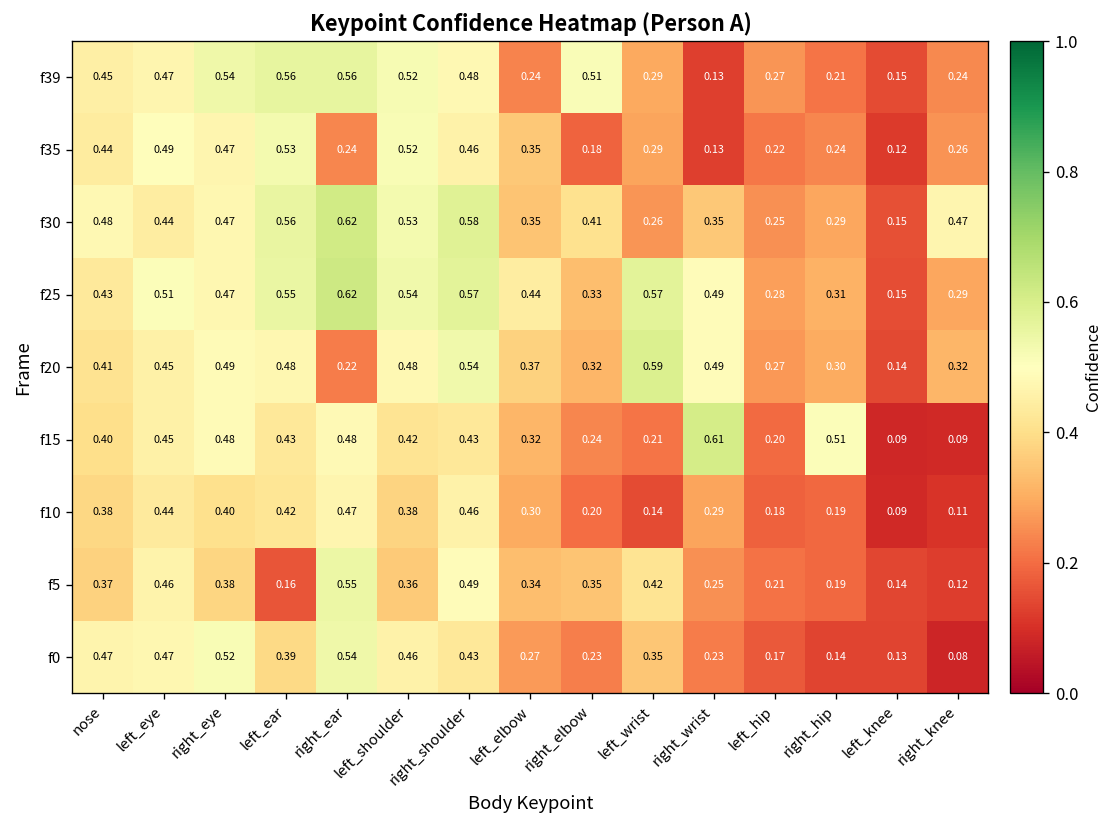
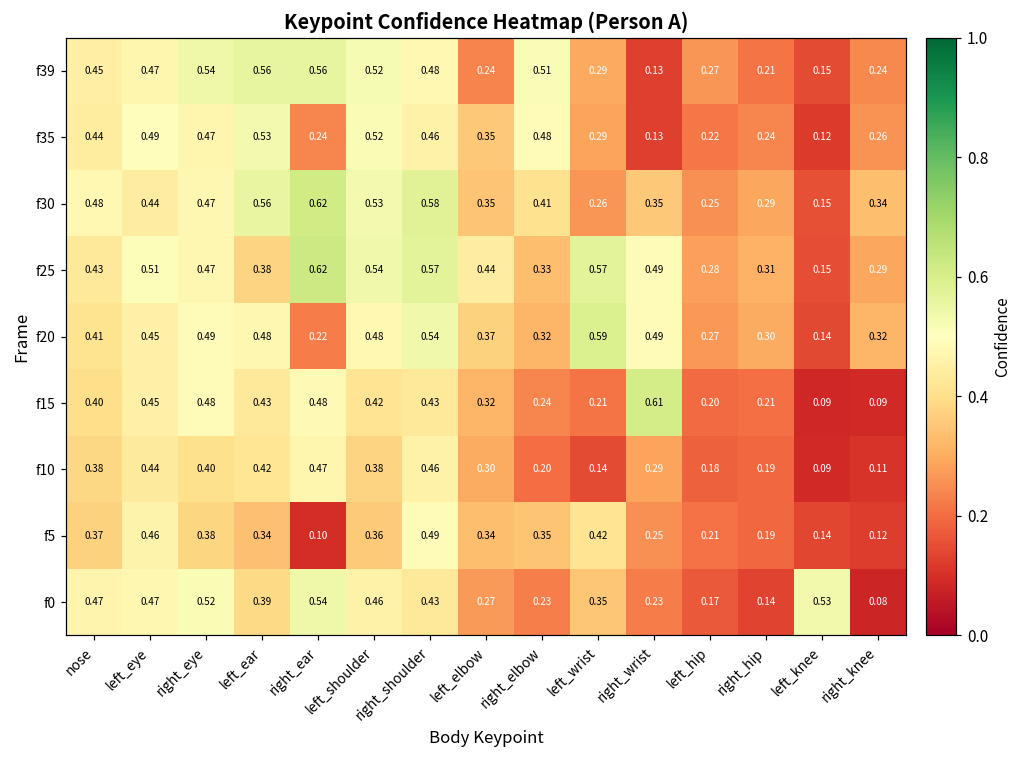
  {
    "f39": {
      "nose": 0.45,
      "left_eye": 0.47,
      "right_eye": 0.54,
      "left_ear": 0.56,
      "right_ear": 0.56,
      "left_shoulder": 0.52,
      "right_shoulder": 0.48,
      "left_elbow": 0.24,
      "right_elbow": 0.51,
      "left_wrist": 0.29,
      "right_wrist": 0.13,
      "left_hip": 0.27,
      "right_hip": 0.21,
      "left_knee": 0.15,
      "right_knee": 0.24
    },
    "f35": {
      "nose": 0.44,
      "left_eye": 0.49,
      "right_eye": 0.47,
      "left_ear": 0.53,
      "right_ear": 0.24,
      "left_shoulder": 0.52,
      "right_shoulder": 0.46,
      "left_elbow": 0.35,
-     "right_elbow": 0.18,
+     "right_elbow": 0.48,
      "left_wrist": 0.29,
      "right_wrist": 0.13,
      "left_hip": 0.22,
      "right_hip": 0.24,
      "left_knee": 0.12,
      "right_knee": 0.26
    },
    "f30": {
      "nose": 0.48,
      "left_eye": 0.44,
      "right_eye": 0.47,
      "left_ear": 0.56,
      "right_ear": 0.62,
      "left_shoulder": 0.53,
      "right_shoulder": 0.58,
      "left_elbow": 0.35,
      "right_elbow": 0.41,
      "left_wrist": 0.26,
      "right_wrist": 0.35,
      "left_hip": 0.25,
      "right_hip": 0.29,
      "left_knee": 0.15,
-     "right_knee": 0.47
+     "right_knee": 0.34
    },
    "f25": {
      "nose": 0.43,
      "left_eye": 0.51,
      "right_eye": 0.47,
-     "left_ear": 0.55,
+     "left_ear": 0.38,
      "right_ear": 0.62,
      "left_shoulder": 0.54,
      "right_shoulder": 0.57,
      "left_elbow": 0.44,
      "right_elbow": 0.33,
      "left_wrist": 0.57,
      "right_wrist": 0.49,
      "left_hip": 0.28,
      "right_hip": 0.31,
      "left_knee": 0.15,
      "right_knee": 0.29
    },
    "f20": {
      "nose": 0.41,
      "left_eye": 0.45,
      "right_eye": 0.49,
      "left_ear": 0.48,
      "right_ear": 0.22,
      "left_shoulder": 0.48,
      "right_shoulder": 0.54,
      "left_elbow": 0.37,
      "right_elbow": 0.32,
      "left_wrist": 0.59,
      "right_wrist": 0.49,
      "left_hip": 0.27,
      "right_hip": 0.30,
      "left_knee": 0.14,
      "right_knee": 0.32
    },
    "f15": {
      "nose": 0.40,
      "left_eye": 0.45,
      "right_eye": 0.48,
      "left_ear": 0.43,
      "right_ear": 0.48,
      "left_shoulder": 0.42,
      "right_shoulder": 0.43,
      "left_elbow": 0.32,
      "right_elbow": 0.24,
      "left_wrist": 0.21,
      "right_wrist": 0.61,
      "left_hip": 0.20,
-     "right_hip": 0.51,
+     "right_hip": 0.21,
      "left_knee": 0.09,
      "right_knee": 0.09
    },
    "f10": {
      "nose": 0.38,
      "left_eye": 0.44,
      "right_eye": 0.40,
      "left_ear": 0.42,
      "right_ear": 0.47,
      "left_shoulder": 0.38,
      "right_shoulder": 0.46,
      "left_elbow": 0.30,
      "right_elbow": 0.20,
      "left_wrist": 0.14,
      "right_wrist": 0.29,
      "left_hip": 0.18,
      "right_hip": 0.19,
      "left_knee": 0.09,
      "right_knee": 0.11
    },
    "f5": {
      "nose": 0.37,
      "left_eye": 0.46,
      "right_eye": 0.38,
-     "left_ear": 0.16,
-     "right_ear": 0.55,
+     "left_ear": 0.34,
+     "right_ear": 0.10,
      "left_shoulder": 0.36,
      "right_shoulder": 0.49,
      "left_elbow": 0.34,
      "right_elbow": 0.35,
      "left_wrist": 0.42,
      "right_wrist": 0.25,
      "left_hip": 0.21,
      "right_hip": 0.19,
      "left_knee": 0.14,
      "right_knee": 0.12
    },
    "f0": {
      "nose": 0.47,
      "left_eye": 0.47,
      "right_eye": 0.52,
      "left_ear": 0.39,
      "right_ear": 0.54,
      "left_shoulder": 0.46,
      "right_shoulder": 0.43,
      "left_elbow": 0.27,
      "right_elbow": 0.23,
      "left_wrist": 0.35,
      "right_wrist": 0.23,
      "left_hip": 0.17,
      "right_hip": 0.14,
-     "left_knee": 0.13,
+     "left_knee": 0.53,
      "right_knee": 0.08
    }
  }
